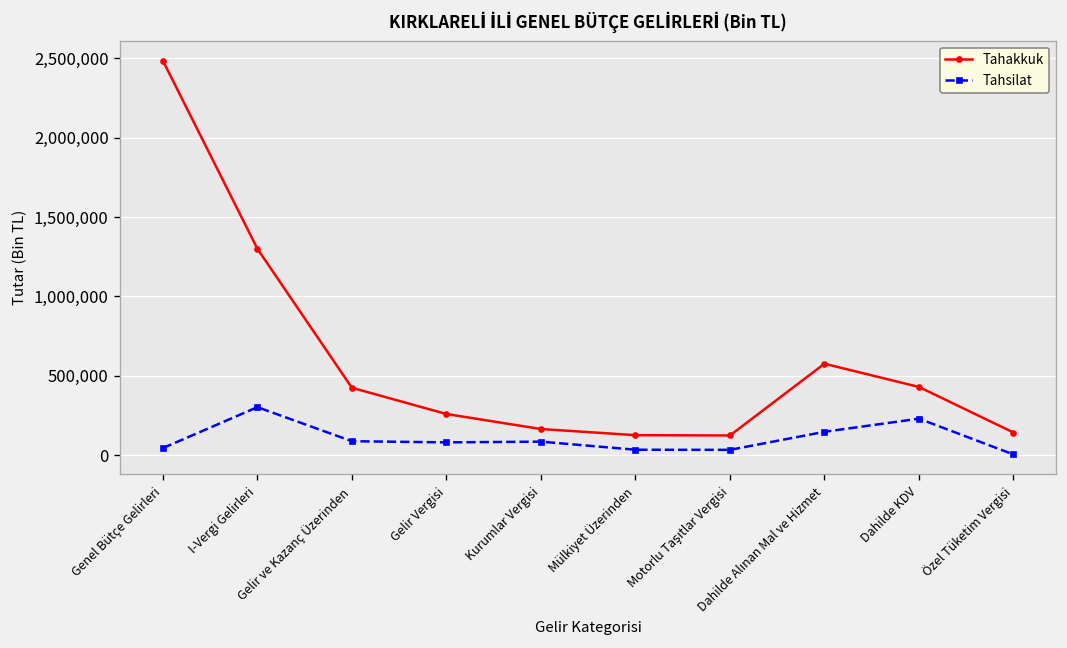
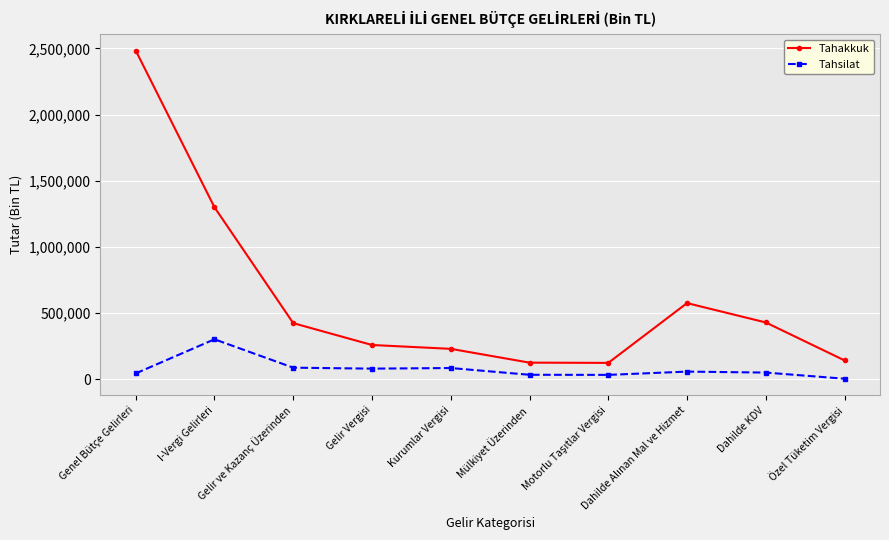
  {
    "Tahakkuk": {
      "Genel Bütçe Gelirleri": "2,480,000",
      "I-Vergi Gelirleri": "1,300,000",
      "Gelir ve Kazanç Üzerinden": "420,000",
      "Gelir Vergisi": "260,000",
-     "Kurumlar Vergisi": "170,000",
+     "Kurumlar Vergisi": "230,000",
      "Mülkiyet Üzerinden": "130,000",
      "Motorlu Taşıtlar Vergisi": "120,000",
      "Dahilde Alınan Mal ve Hizmet": "580,000",
      "Dahilde KDV": "430,000",
      "Özel Tüketim Vergisi": "140,000"
    },
    "Tahsilat": {
      "Genel Bütçe Gelirleri": "50,000",
      "I-Vergi Gelirleri": "300,000",
      "Gelir ve Kazanç Üzerinden": "90,000",
      "Gelir Vergisi": "80,000",
      "Kurumlar Vergisi": "90,000",
      "Mülkiyet Üzerinden": "30,000",
      "Motorlu Taşıtlar Vergisi": "30,000",
-     "Dahilde Alınan Mal ve Hizmet": "150,000",
-     "Dahilde KDV": "230,000",
+     "Dahilde Alınan Mal ve Hizmet": "60,000",
+     "Dahilde KDV": "50,000",
      "Özel Tüketim Vergisi": "0"
    }
  }
